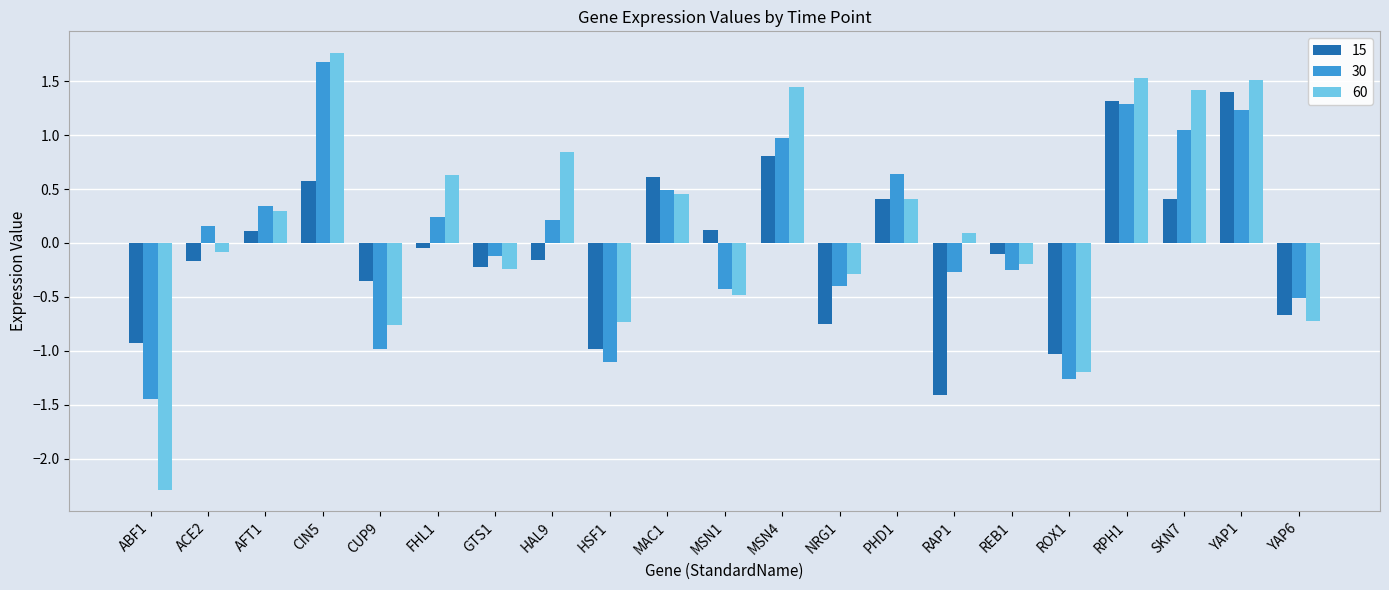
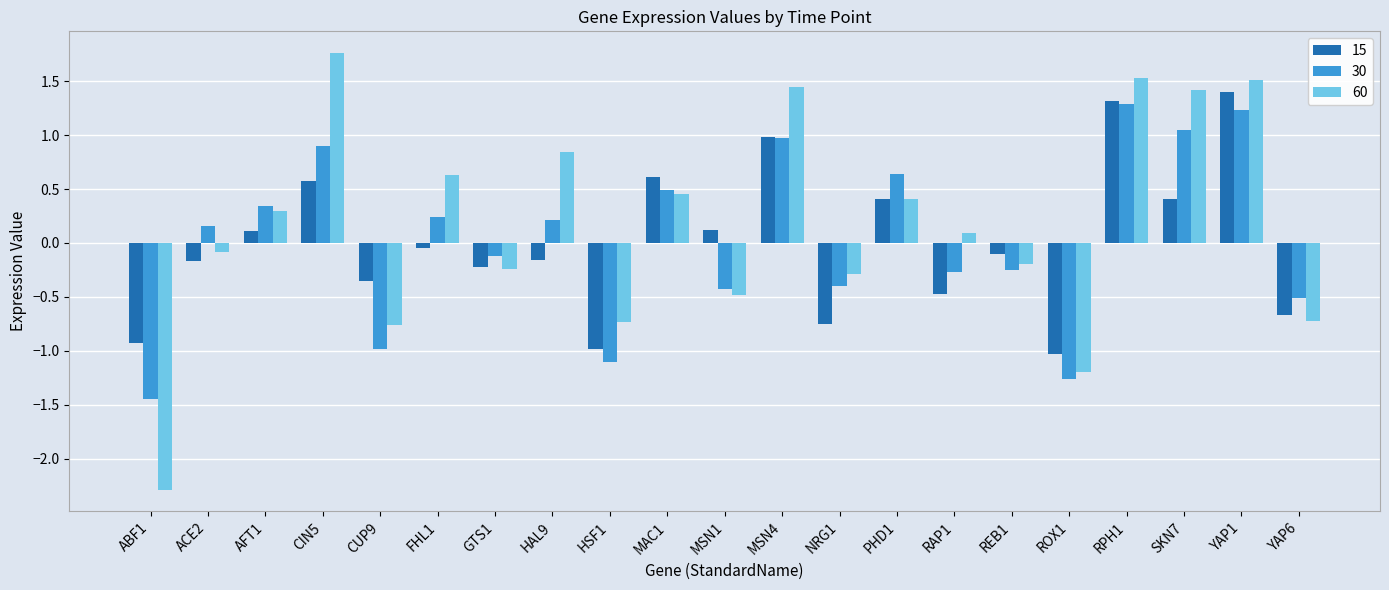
  {
    "15": {
      "ABF1": -0.93,
      "ACE2": -0.17,
      "AFT1": 0.11,
      "CIN5": 0.57,
      "CUP9": -0.35,
      "FHL1": -0.04,
      "GTS1": -0.22,
      "HAL9": -0.16,
      "HSF1": -0.98,
      "MAC1": 0.61,
      "MSN1": 0.12,
-     "MSN4": 0.81,
+     "MSN4": 0.98,
      "NRG1": -0.75,
      "PHD1": 0.40,
-     "RAP1": -1.41,
+     "RAP1": -0.48,
      "REB1": -0.11,
      "ROX1": -1.03,
      "RPH1": 1.32,
      "SKN7": 0.41,
      "YAP1": 1.40,
      "YAP6": -0.66
    },
    "30": {
      "ABF1": -1.45,
      "ACE2": 0.16,
      "AFT1": 0.35,
-     "CIN5": 1.68,
+     "CIN5": 0.90,
      "CUP9": -0.98,
      "FHL1": 0.24,
      "GTS1": -0.12,
      "HAL9": 0.21,
      "HSF1": -1.10,
      "MAC1": 0.49,
      "MSN1": -0.43,
      "MSN4": 0.98,
      "NRG1": -0.40,
      "PHD1": 0.64,
      "RAP1": -0.27,
      "REB1": -0.25,
      "ROX1": -1.26,
      "RPH1": 1.29,
      "SKN7": 1.05,
      "YAP1": 1.23,
      "YAP6": -0.51
    },
    "60": {
      "ABF1": -2.28,
      "ACE2": -0.08,
      "AFT1": 0.30,
      "CIN5": 1.76,
      "CUP9": -0.76,
      "FHL1": 0.63,
      "GTS1": -0.24,
      "HAL9": 0.85,
      "HSF1": -0.73,
      "MAC1": 0.45,
      "MSN1": -0.48,
      "MSN4": 1.44,
      "NRG1": -0.29,
      "PHD1": 0.41,
      "RAP1": 0.09,
      "REB1": -0.20,
      "ROX1": -1.19,
      "RPH1": 1.53,
      "SKN7": 1.42,
      "YAP1": 1.51,
      "YAP6": -0.72
    }
  }
